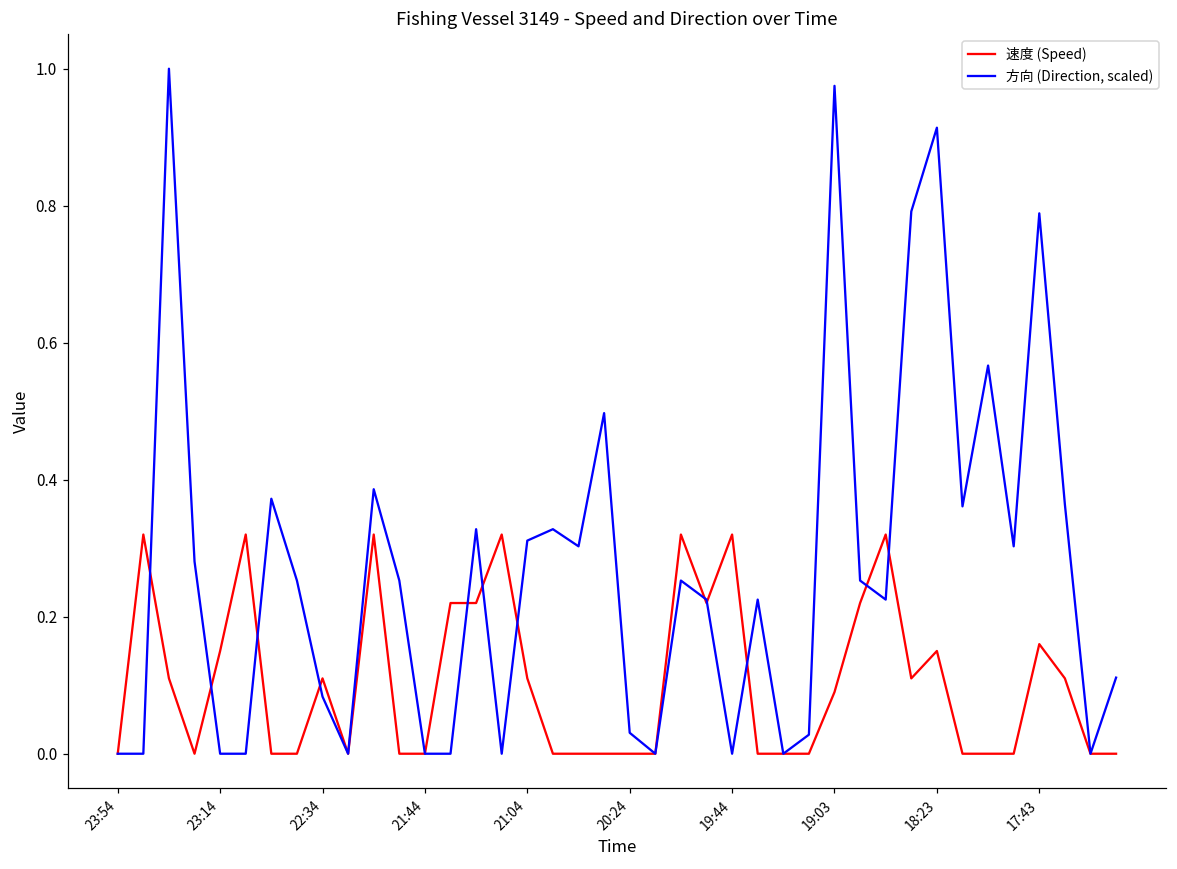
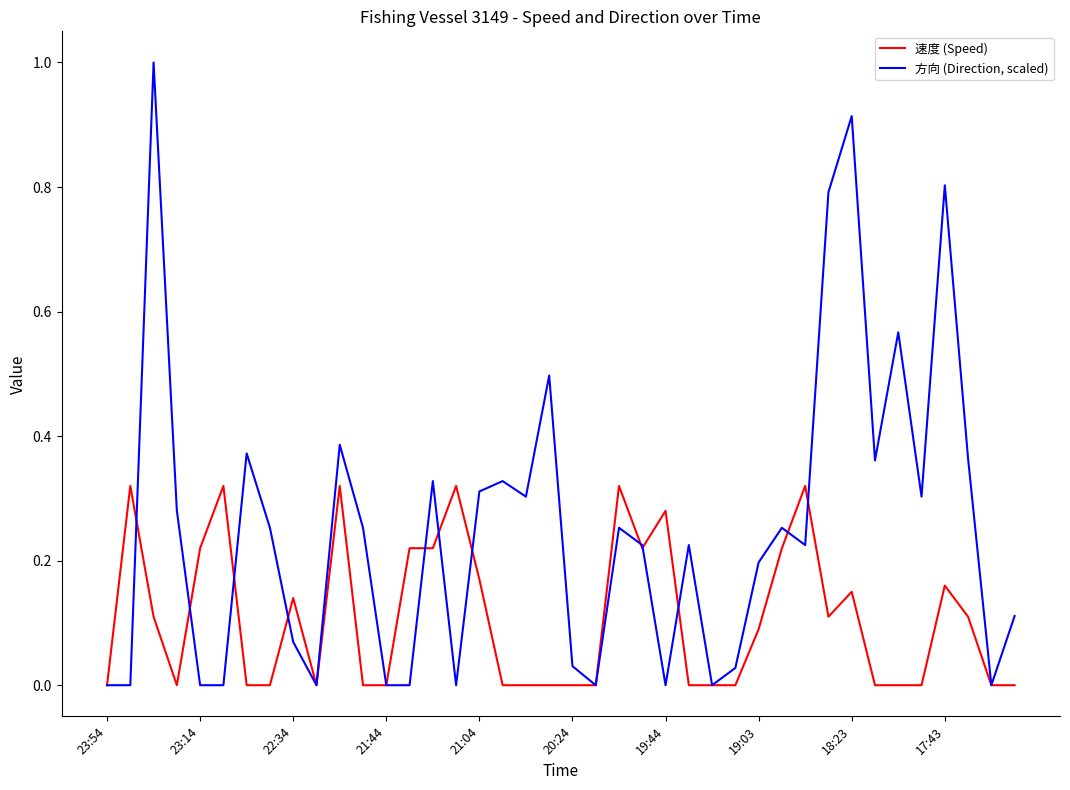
  {
    "速度 (Speed)": {
-     "23:14": 0.15,
-     "22:34": 0.11,
-     "21:04": 0.11,
+     "23:14": 0.22,
+     "22:34": 0.14,
+     "21:04": 0.17,
      "20:24": 0.00,
-     "19:44": 0.32,
+     "19:44": 0.28,
      "19:03": 0.09,
      "18:23": 0.15,
      "17:43": 0.16
    },
    "方向 (Direction, scaled)": {
      "23:14": 0.00,
-     "22:34": 0.08,
+     "22:34": 0.07,
      "21:04": 0.31,
      "20:24": 0.03,
      "19:44": 0.00,
-     "19:03": 0.98,
+     "19:03": 0.20,
      "18:23": 0.91,
-     "17:43": 0.79
+     "17:43": 0.80
    }
  }
